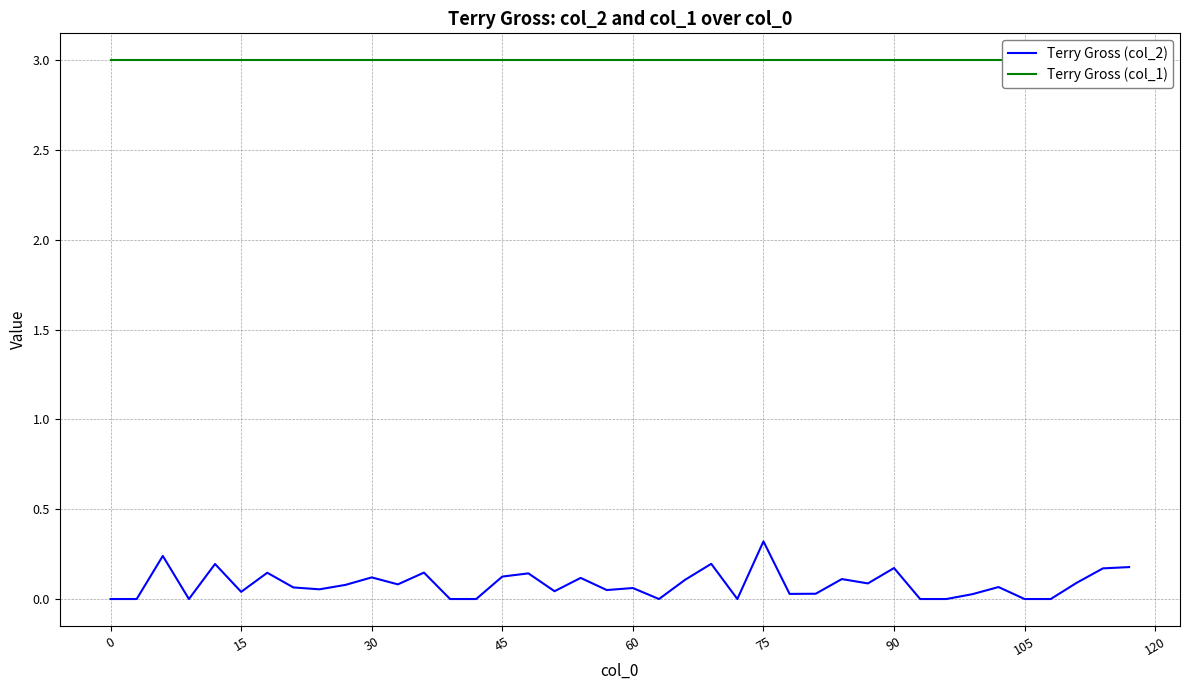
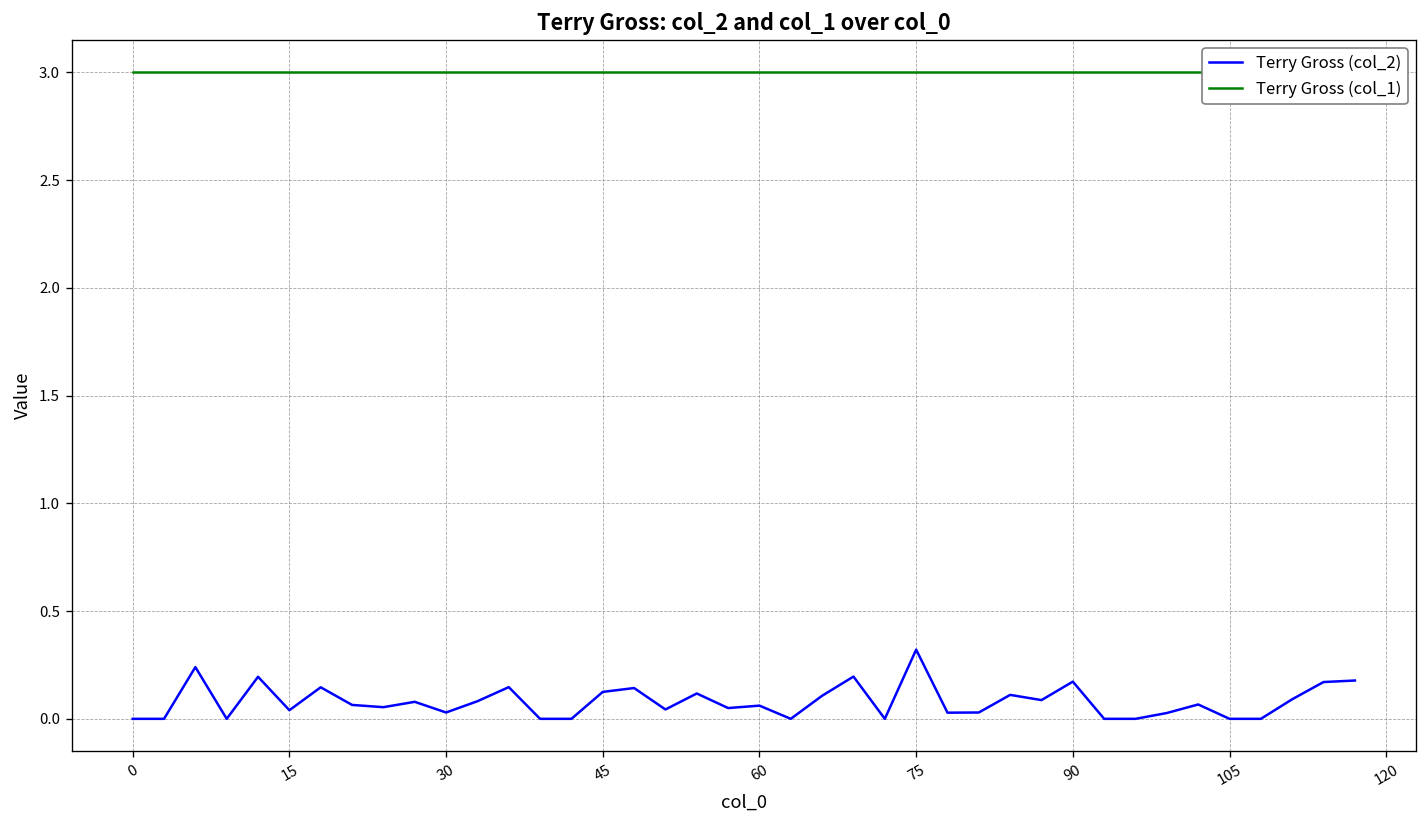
  {
    "Terry Gross (col_2)": {
      "0": 0.00,
      "15": 0.04,
-     "30": 0.12,
+     "30": 0.03,
      "45": 0.13,
      "60": 0.06,
      "75": 0.32,
      "90": 0.17,
      "105": 0.00
    },
    "Terry Gross (col_1)": {
      "0": 3.00,
      "15": 3.00,
      "30": 3.00,
      "45": 3.00,
      "60": 3.00,
      "75": 3.00,
      "90": 3.00
    }
  }
